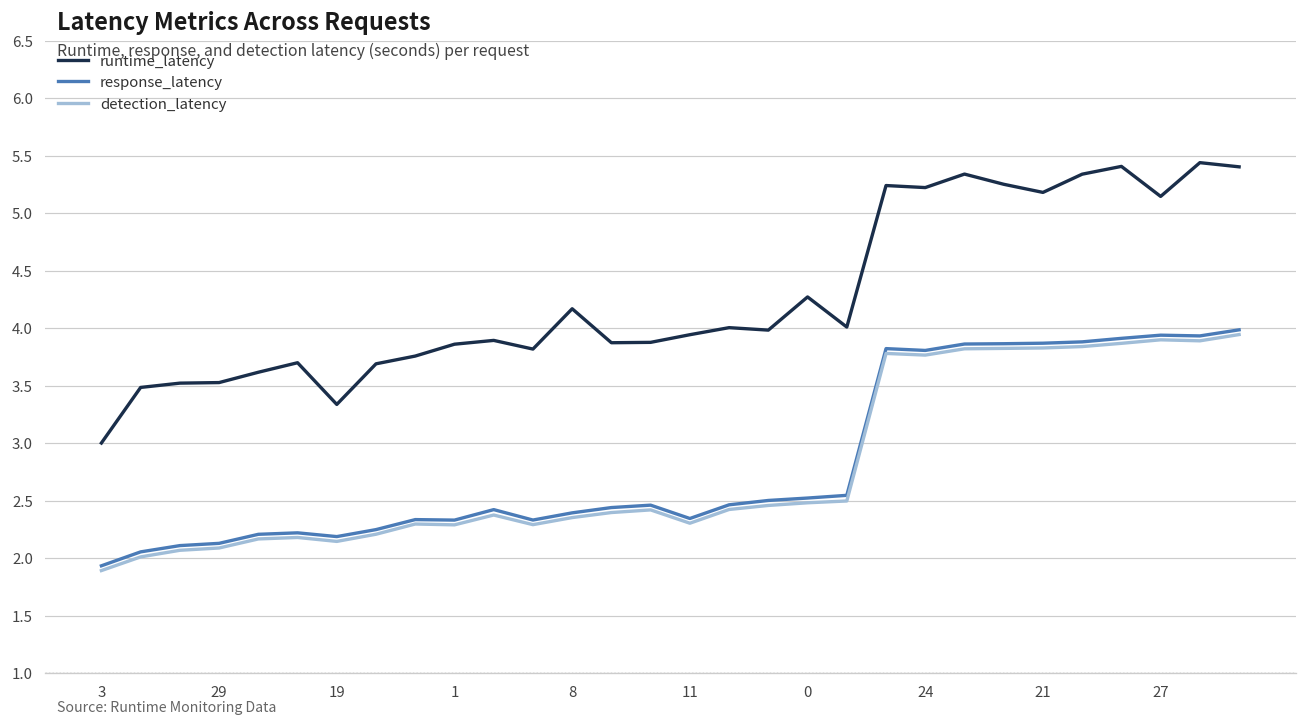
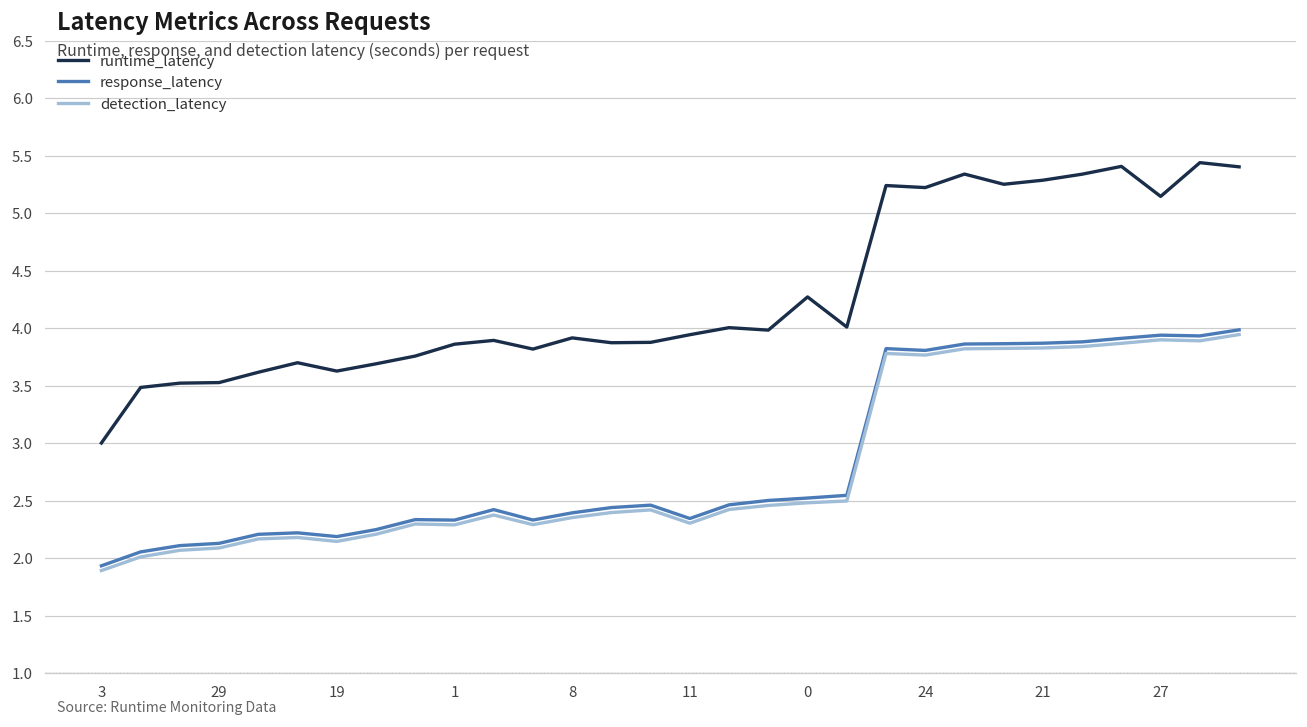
  {
    "runtime_latency": {
      "3": 3.0,
      "29": 3.5,
-     "19": 3.3,
+     "19": 3.6,
      "1": 3.9,
-     "8": 4.2,
+     "8": 3.9,
      "11": 3.9,
      "0": 4.3,
      "24": 5.2,
-     "21": 5.2,
+     "21": 5.3,
      "27": 5.1
    },
    "response_latency": {
      "3": 1.9,
      "29": 2.1,
      "19": 2.2,
      "1": 2.3,
      "8": 2.4,
      "11": 2.3,
      "0": 2.5,
      "24": 3.8,
      "21": 3.9,
      "27": 3.9
    },
    "detection_latency": {
      "3": 1.9,
      "29": 2.1,
      "19": 2.1,
      "1": 2.3,
      "8": 2.4,
      "11": 2.3,
      "0": 2.5,
      "24": 3.8,
      "21": 3.8,
      "27": 3.9
    }
  }
